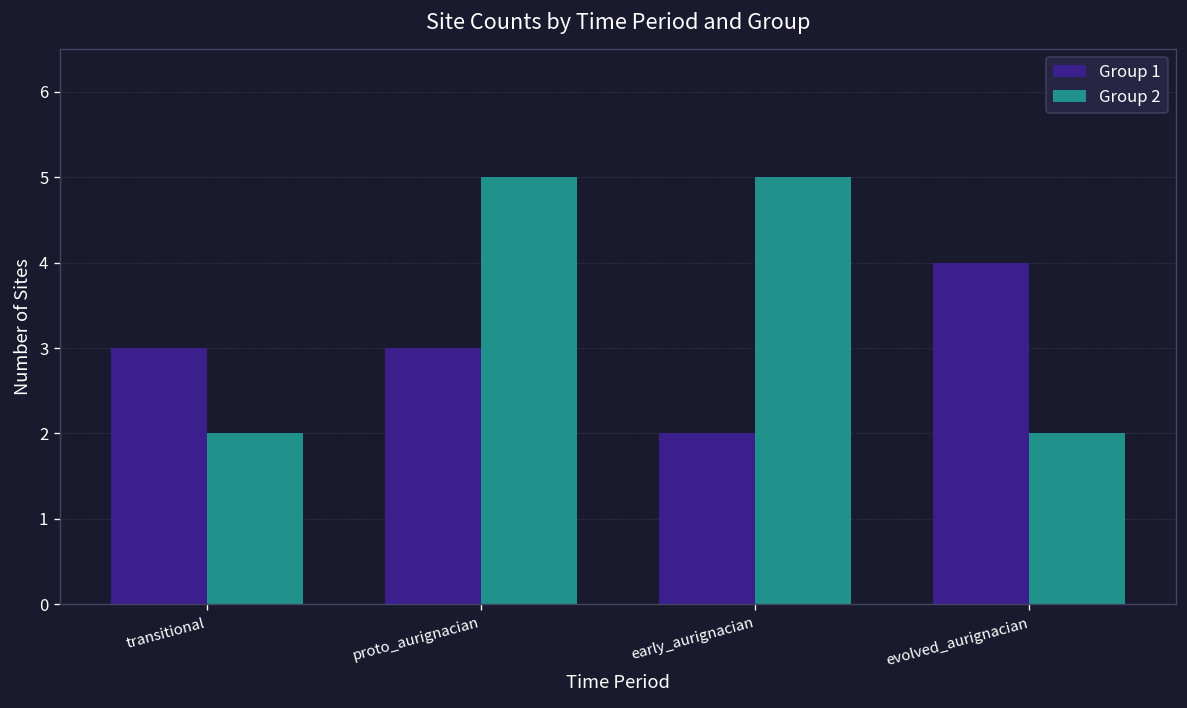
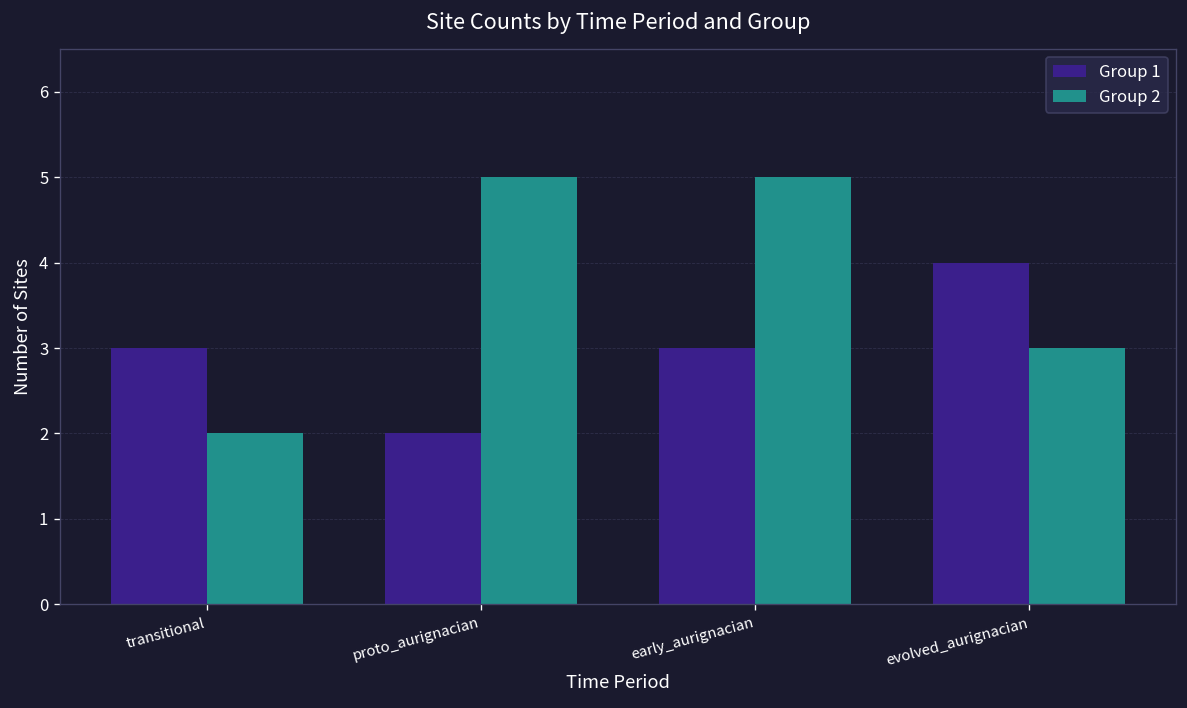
  {
    "Group 1": {
      "transitional": 3,
-     "proto_aurignacian": 3,
-     "early_aurignacian": 2,
+     "proto_aurignacian": 2,
+     "early_aurignacian": 3,
      "evolved_aurignacian": 4
    },
    "Group 2": {
      "transitional": 2,
      "proto_aurignacian": 5,
      "early_aurignacian": 5,
-     "evolved_aurignacian": 2
+     "evolved_aurignacian": 3
    }
  }
